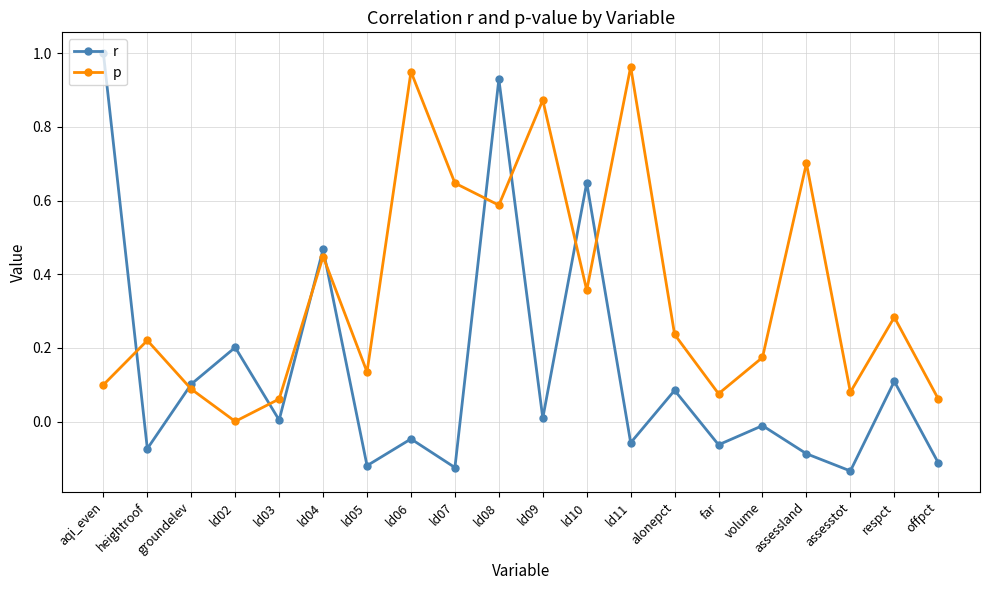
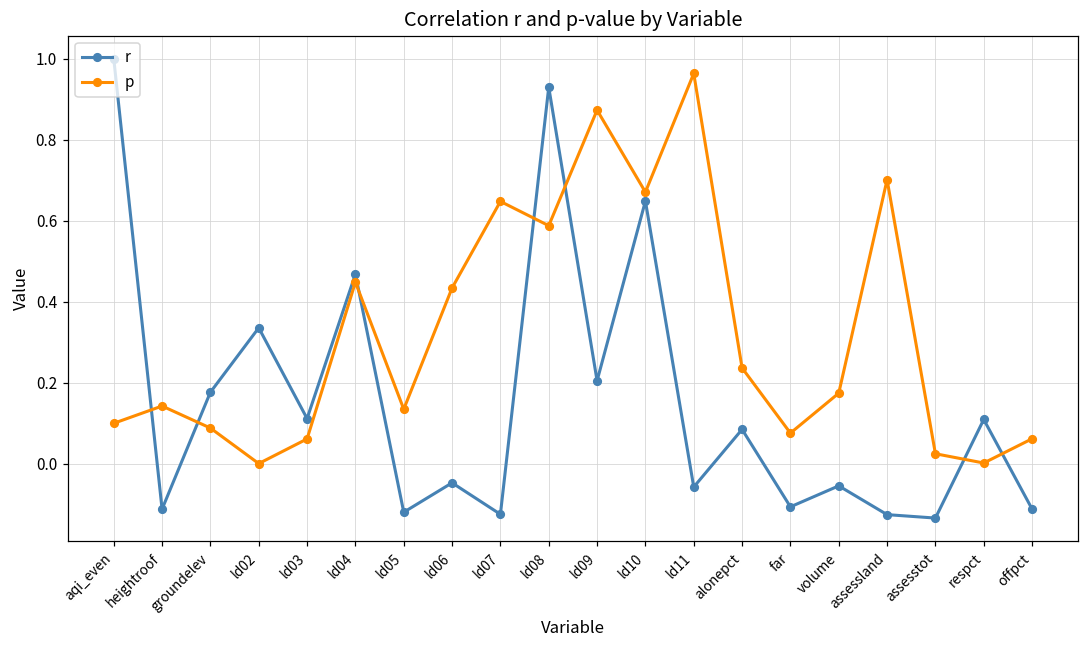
  {
    "r": {
-     "heightroof": -0.07,
-     "groundelev": 0.10,
-     "ld02": 0.20,
-     "ld03": 0.00,
+     "heightroof": -0.11,
+     "groundelev": 0.18,
+     "ld02": 0.34,
+     "ld03": 0.11,
      "ld04": 0.47,
      "ld05": -0.12,
      "ld06": -0.05,
      "ld07": -0.12,
      "ld08": 0.93,
-     "ld09": 0.01,
+     "ld09": 0.20,
      "ld10": 0.65,
      "ld11": -0.06,
      "alonepct": 0.08,
-     "far": -0.06,
-     "volume": -0.01,
-     "assessland": -0.09,
+     "far": -0.11,
+     "volume": -0.05,
+     "assessland": -0.13,
      "assesstot": -0.13,
      "respct": 0.11,
      "offpct": -0.11
    },
    "p": {
      "aqi_even": 0.10,
-     "heightroof": 0.22,
+     "heightroof": 0.14,
      "groundelev": 0.09,
      "ld02": 0.00,
      "ld03": 0.06,
      "ld04": 0.45,
      "ld05": 0.13,
-     "ld06": 0.95,
+     "ld06": 0.43,
      "ld07": 0.65,
      "ld08": 0.59,
      "ld09": 0.87,
-     "ld10": 0.36,
+     "ld10": 0.67,
      "ld11": 0.96,
      "alonepct": 0.24,
      "far": 0.08,
      "volume": 0.17,
      "assessland": 0.70,
-     "assesstot": 0.08,
-     "respct": 0.28,
+     "assesstot": 0.02,
+     "respct": 0.00,
      "offpct": 0.06
    }
  }
